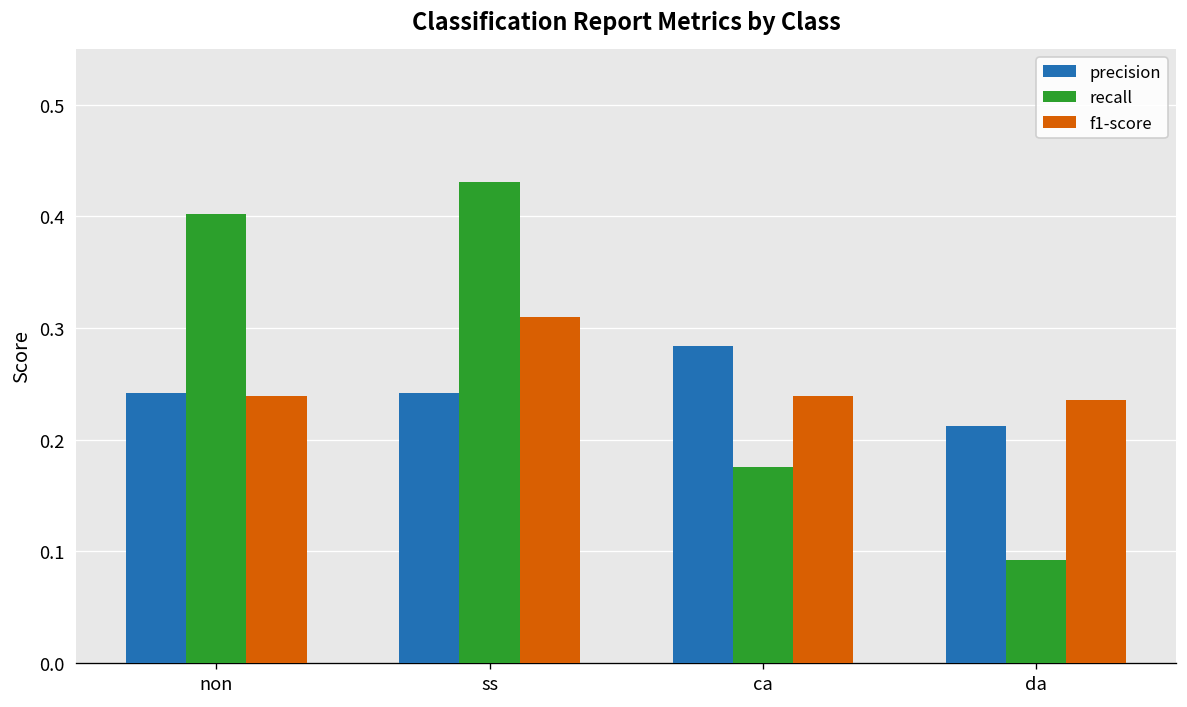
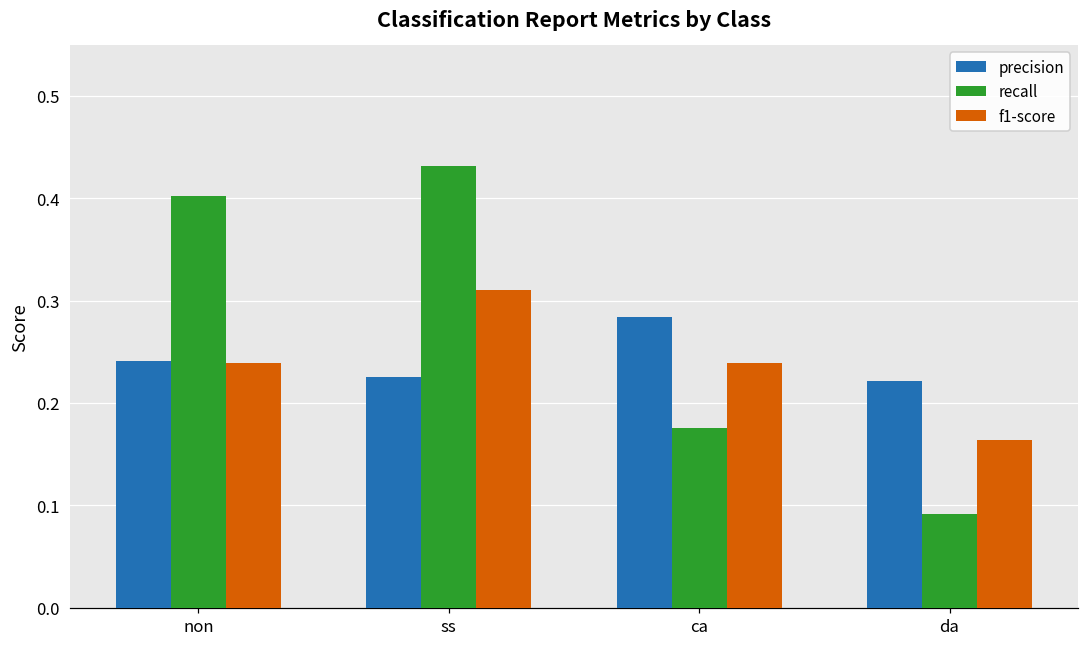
  {
    "precision": {
      "non": 0.24,
-     "ss": 0.24,
+     "ss": 0.23,
      "ca": 0.28,
-     "da": 0.21
+     "da": 0.22
    },
    "recall": {
      "non": 0.40,
      "ss": 0.43,
      "ca": 0.18,
      "da": 0.09
    },
    "f1-score": {
      "non": 0.24,
      "ss": 0.31,
      "ca": 0.24,
-     "da": 0.24
+     "da": 0.16
    }
  }
